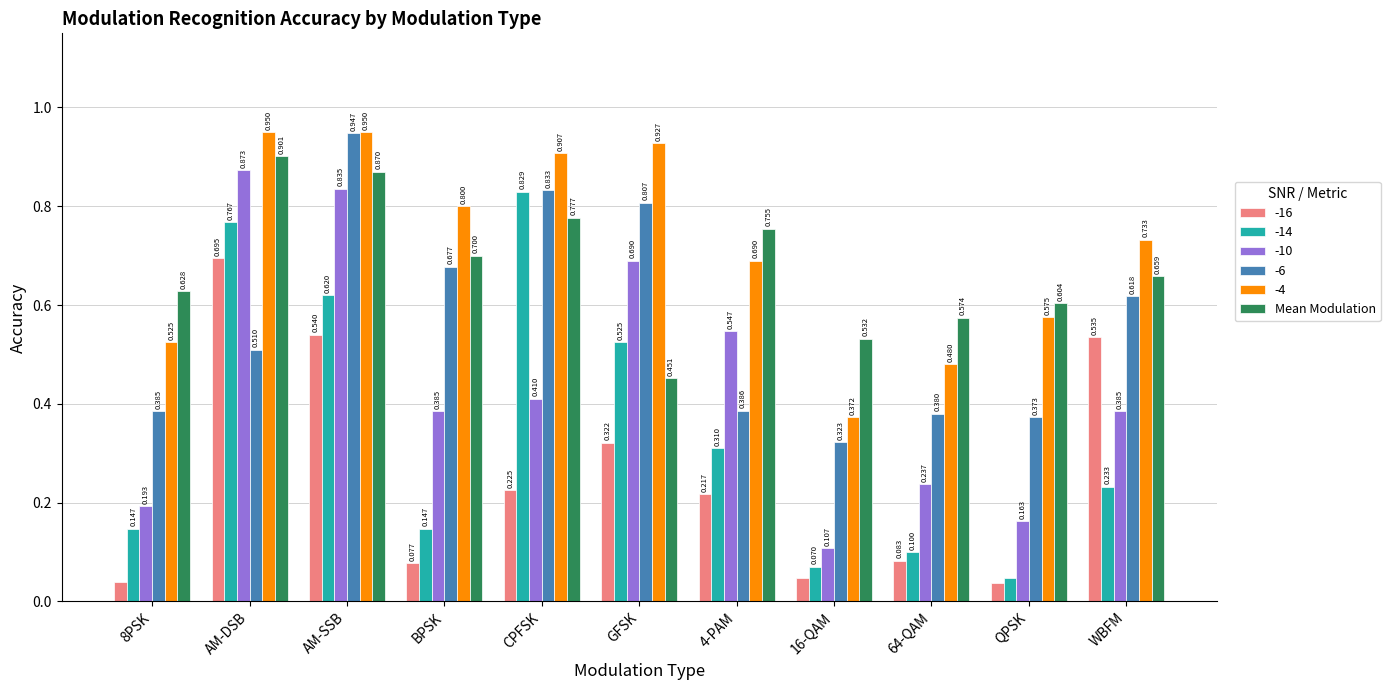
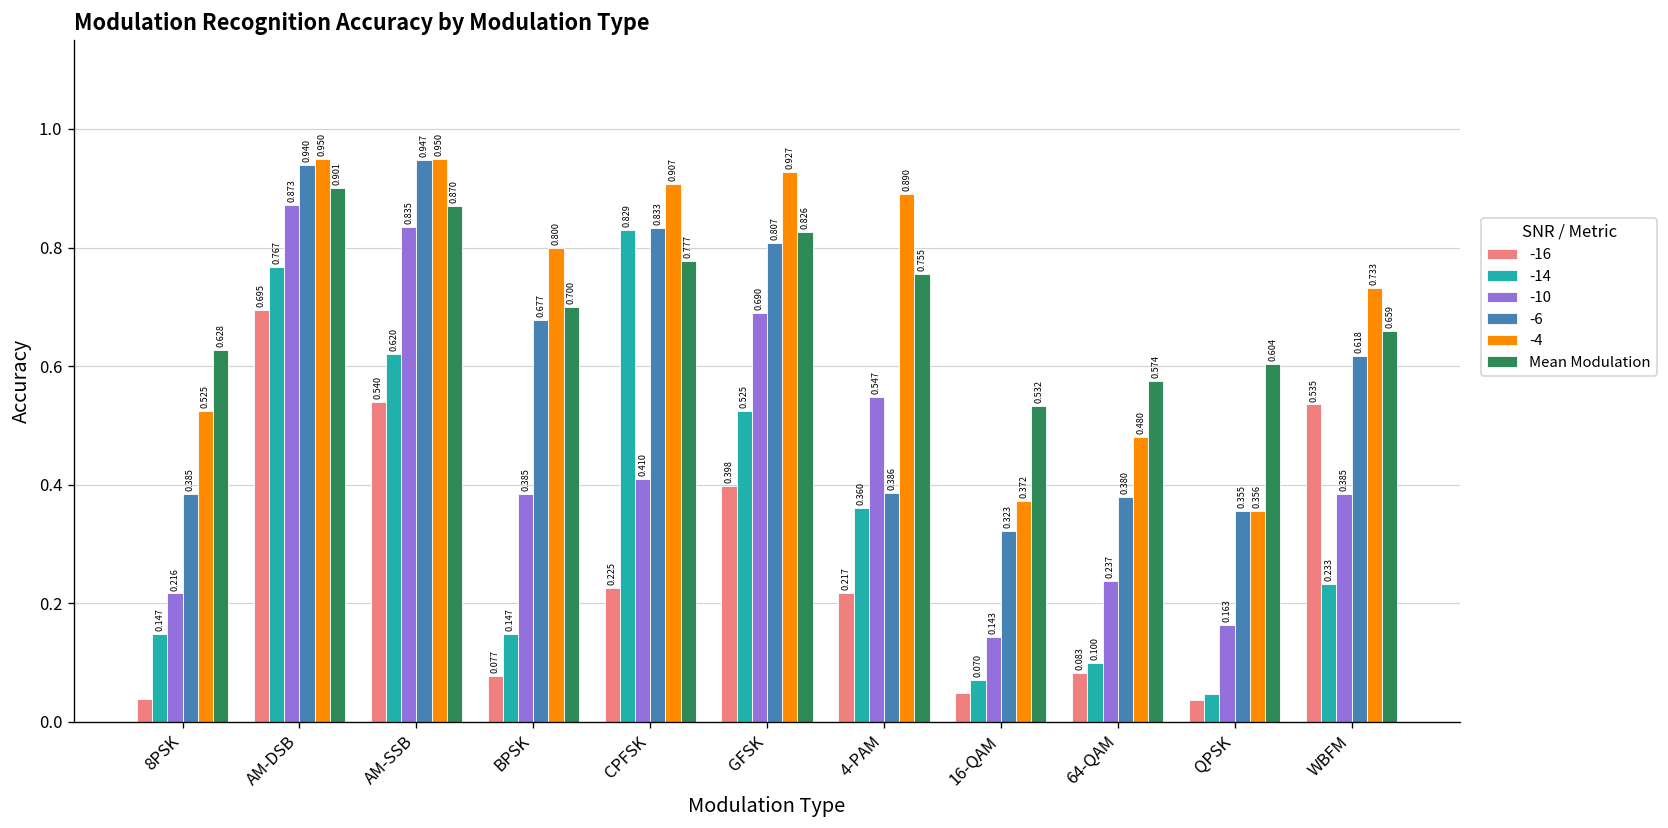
  {
    "-16": {
      "AM-DSB": 0.695,
      "AM-SSB": 0.540,
      "BPSK": 0.077,
      "CPFSK": 0.225,
-     "GFSK": 0.322,
+     "GFSK": 0.398,
      "4-PAM": 0.217,
      "64-QAM": 0.083,
      "WBFM": 0.535
    },
    "-14": {
      "8PSK": 0.147,
      "AM-DSB": 0.767,
      "AM-SSB": 0.620,
      "BPSK": 0.147,
      "CPFSK": 0.829,
      "GFSK": 0.525,
-     "4-PAM": 0.310,
+     "4-PAM": 0.360,
      "16-QAM": 0.070,
      "64-QAM": 0.100,
      "WBFM": 0.233
    },
    "-10": {
-     "8PSK": 0.193,
+     "8PSK": 0.216,
      "AM-DSB": 0.873,
      "AM-SSB": 0.835,
      "BPSK": 0.385,
      "CPFSK": 0.410,
      "GFSK": 0.690,
      "4-PAM": 0.547,
-     "16-QAM": 0.107,
+     "16-QAM": 0.143,
      "64-QAM": 0.237,
      "QPSK": 0.163,
      "WBFM": 0.385
    },
    "-6": {
      "8PSK": 0.385,
-     "AM-DSB": 0.510,
+     "AM-DSB": 0.940,
      "AM-SSB": 0.947,
      "BPSK": 0.677,
      "CPFSK": 0.833,
      "GFSK": 0.807,
      "4-PAM": 0.386,
      "16-QAM": 0.323,
      "64-QAM": 0.380,
-     "QPSK": 0.373,
+     "QPSK": 0.355,
      "WBFM": 0.618
    },
    "-4": {
      "8PSK": 0.525,
      "AM-DSB": 0.950,
      "AM-SSB": 0.950,
      "BPSK": 0.800,
      "CPFSK": 0.907,
      "GFSK": 0.927,
-     "4-PAM": 0.690,
+     "4-PAM": 0.890,
      "16-QAM": 0.372,
      "64-QAM": 0.480,
-     "QPSK": 0.575,
+     "QPSK": 0.356,
      "WBFM": 0.733
    },
    "Mean Modulation": {
      "8PSK": 0.628,
      "AM-DSB": 0.901,
      "AM-SSB": 0.870,
      "BPSK": 0.700,
      "CPFSK": 0.777,
-     "GFSK": 0.451,
+     "GFSK": 0.826,
      "4-PAM": 0.755,
      "16-QAM": 0.532,
      "64-QAM": 0.574,
      "QPSK": 0.604,
      "WBFM": 0.659
    }
  }
